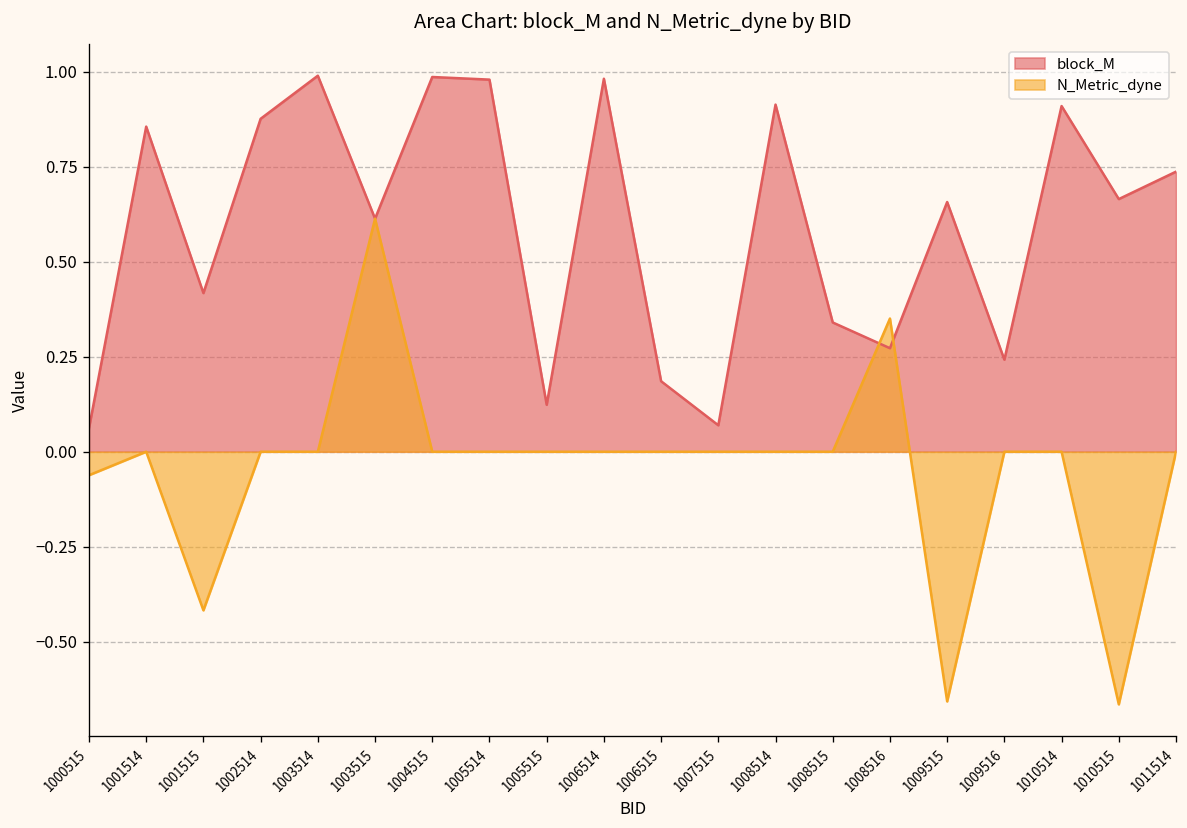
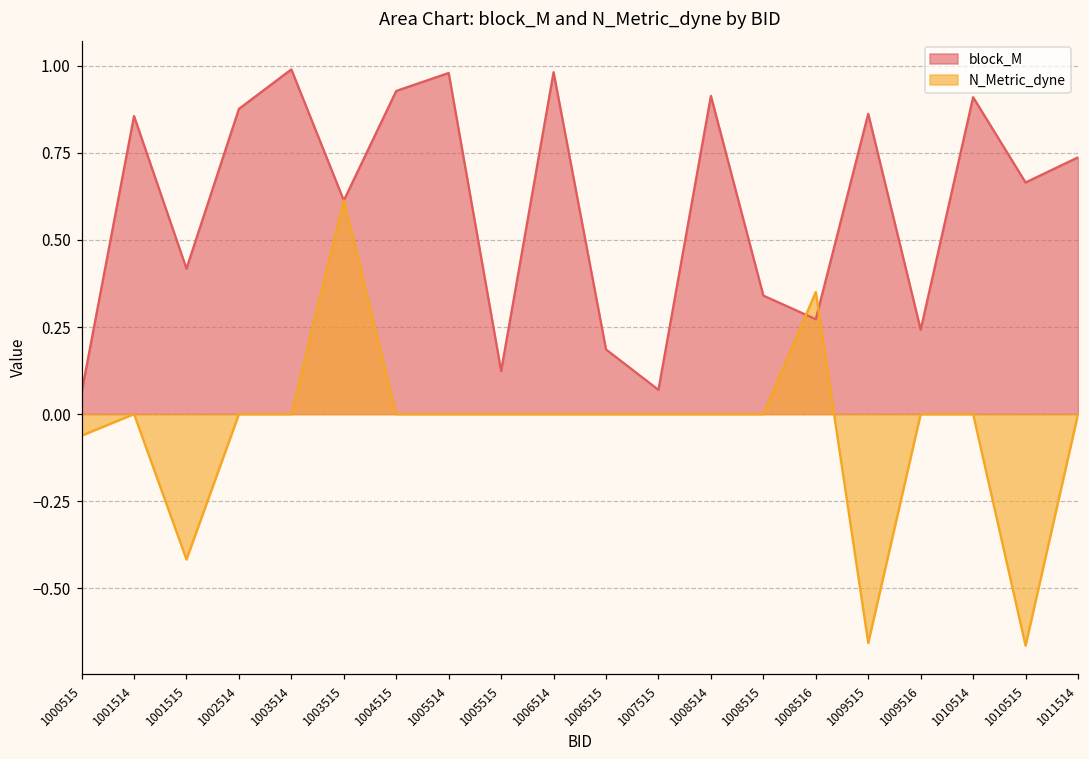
  {
    "block_M": {
      "1000515": 0.06,
      "1001514": 0.86,
      "1001515": 0.42,
      "1002514": 0.88,
      "1003514": 0.99,
-     "1004515": 0.99,
+     "1004515": 0.93,
      "1005514": 0.98,
      "1005515": 0.12,
      "1006514": 0.98,
      "1006515": 0.19,
      "1007515": 0.07,
      "1008514": 0.91,
      "1008515": 0.34,
      "1008516": 0.27,
-     "1009515": 0.66,
+     "1009515": 0.86,
      "1009516": 0.24,
      "1010514": 0.91,
      "1010515": 0.66,
      "1011514": 0.74
    }
  }
